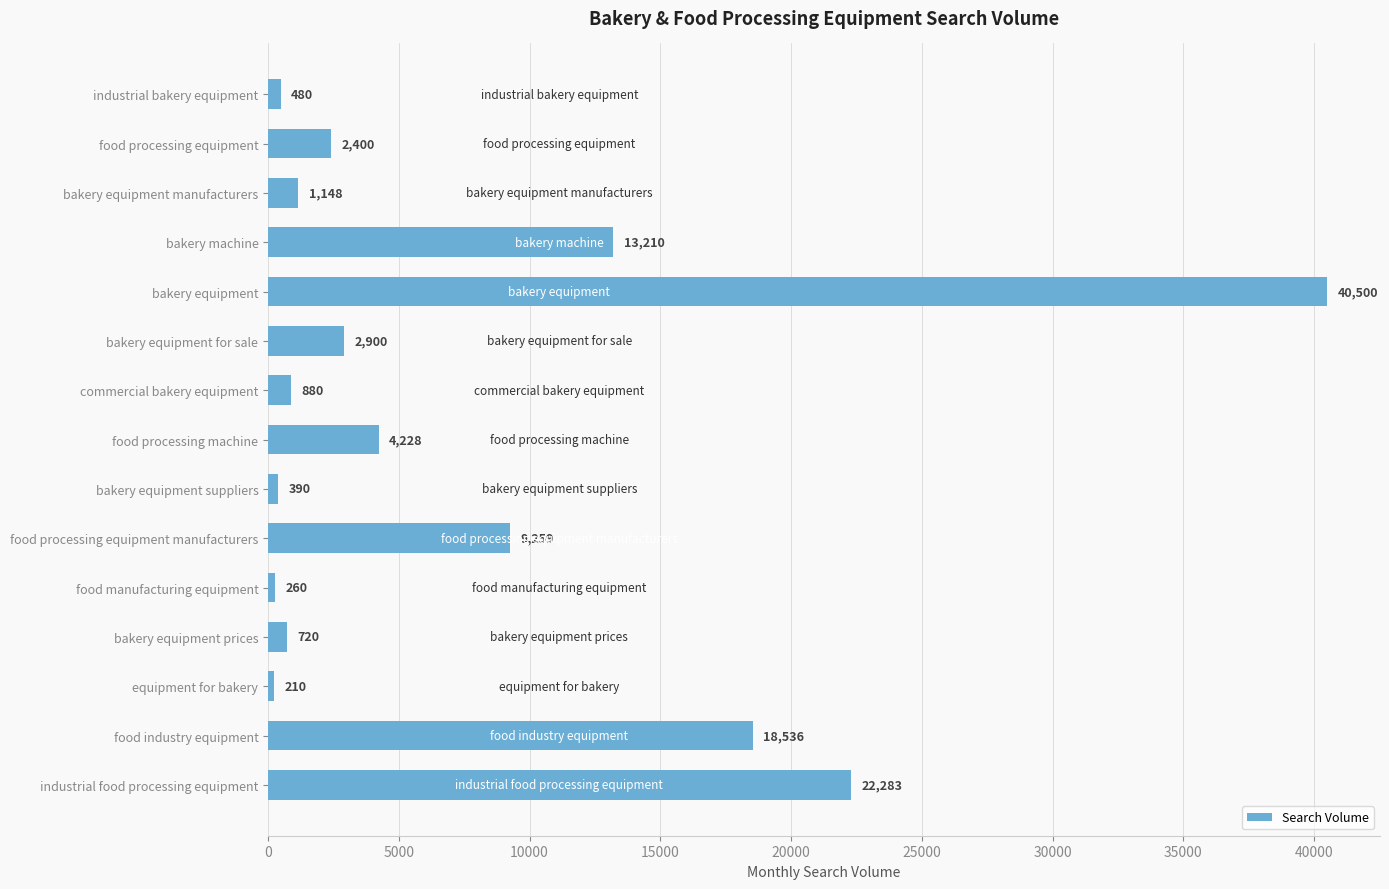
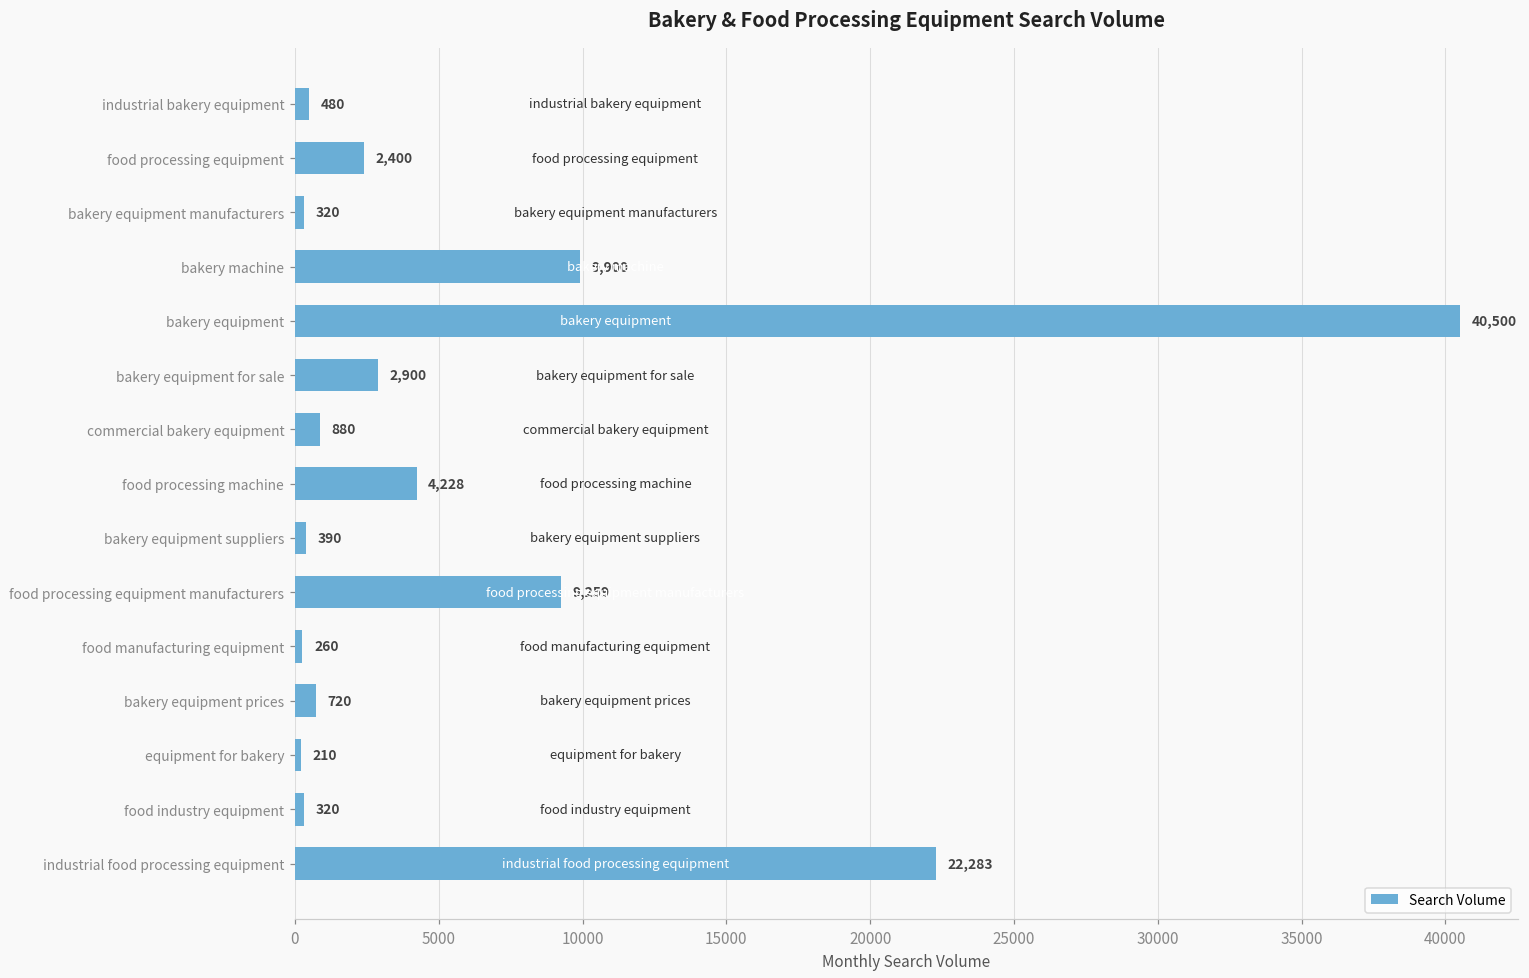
  {
    "industrial bakery equipment": "480",
    "food processing equipment": "2,400",
-   "bakery equipment manufacturers": "1,148",
-   "bakery machine": "13,210",
+   "bakery equipment manufacturers": "320",
+   "bakery machine": "9,900",
    "bakery equipment": "40,500",
    "bakery equipment for sale": "2,900",
    "commercial bakery equipment": "880",
    "food processing machine": "4,228",
    "bakery equipment suppliers": "390",
    "food processing equipment manufacturers": "9,259",
    "food manufacturing equipment": "260",
    "bakery equipment prices": "720",
    "equipment for bakery": "210",
-   "food industry equipment": "18,536",
+   "food industry equipment": "320",
    "industrial food processing equipment": "22,283"
  }
